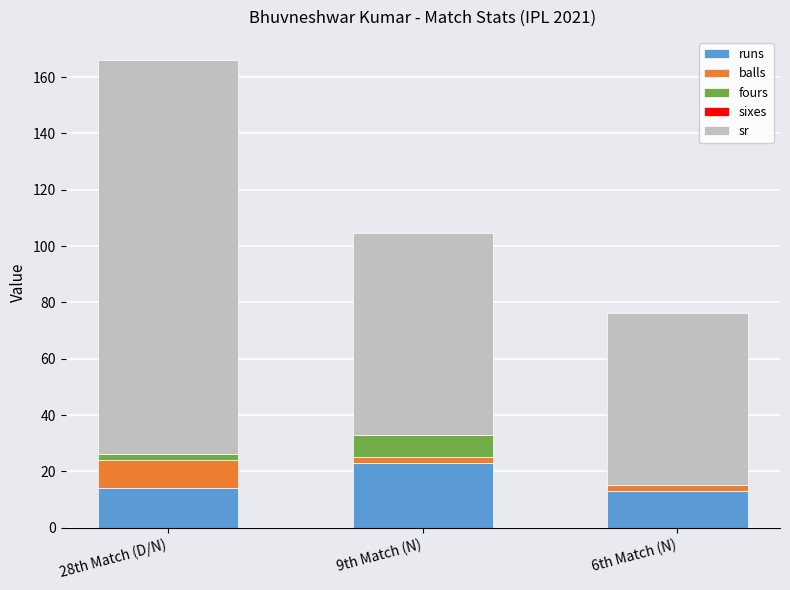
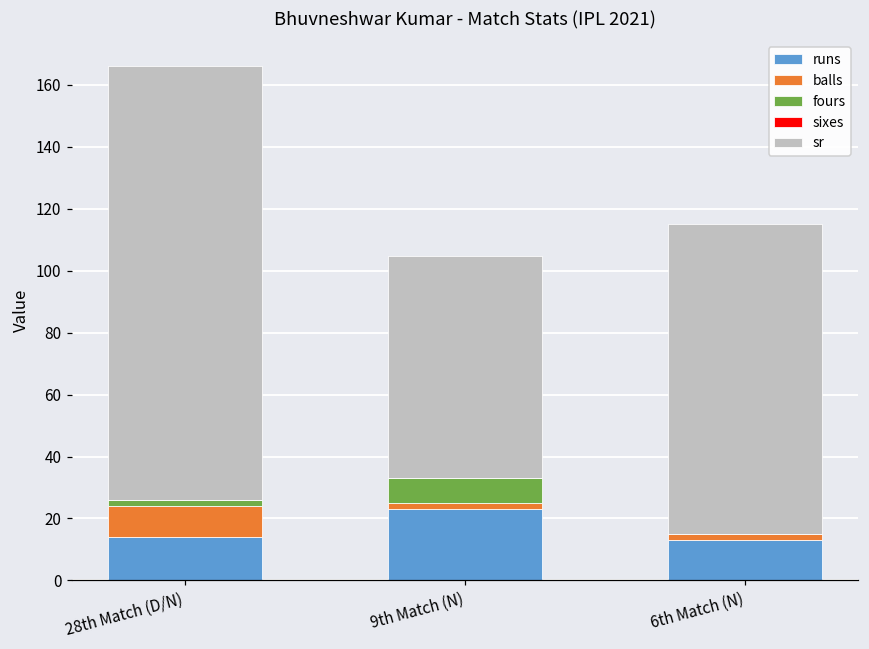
  {
    "runs": {
      "28th Match (D/N)": 14,
      "9th Match (N)": 23,
      "6th Match (N)": 13
    },
    "balls": {
      "28th Match (D/N)": 10,
      "9th Match (N)": 2,
      "6th Match (N)": 2
    },
    "sixes": {
      "6th Match (N)": 0
    },
    "sr": {
      "28th Match (D/N)": 140,
      "9th Match (N)": 72,
-     "6th Match (N)": 61
+     "6th Match (N)": 100
    }
  }
